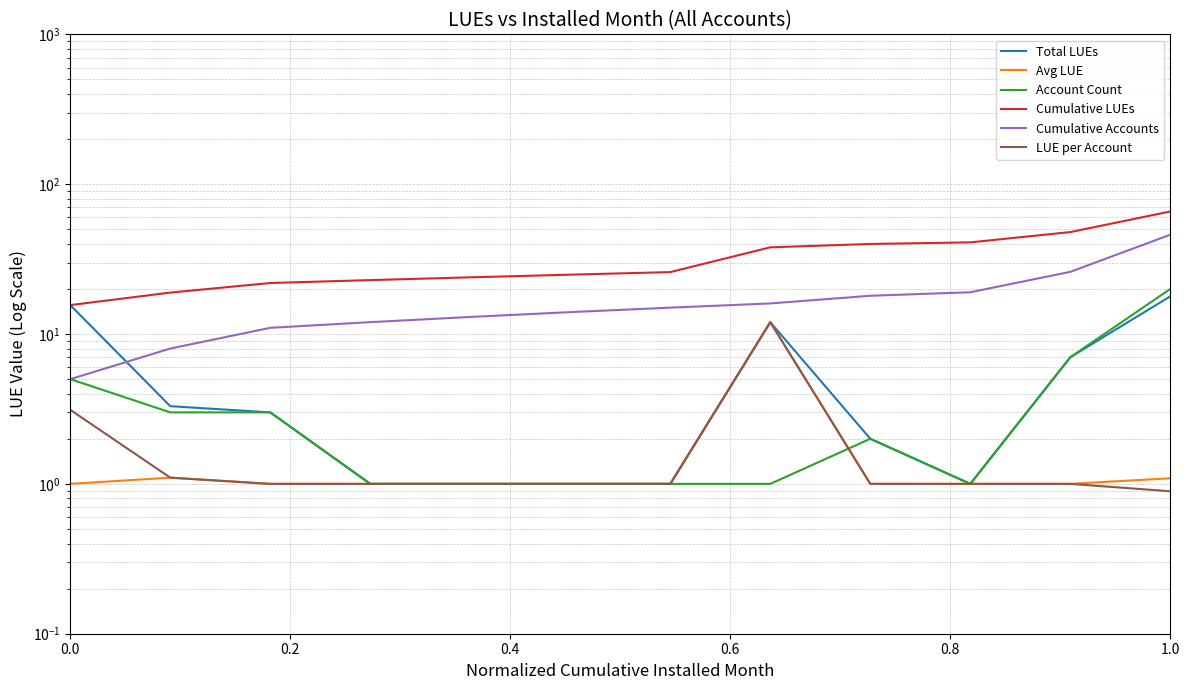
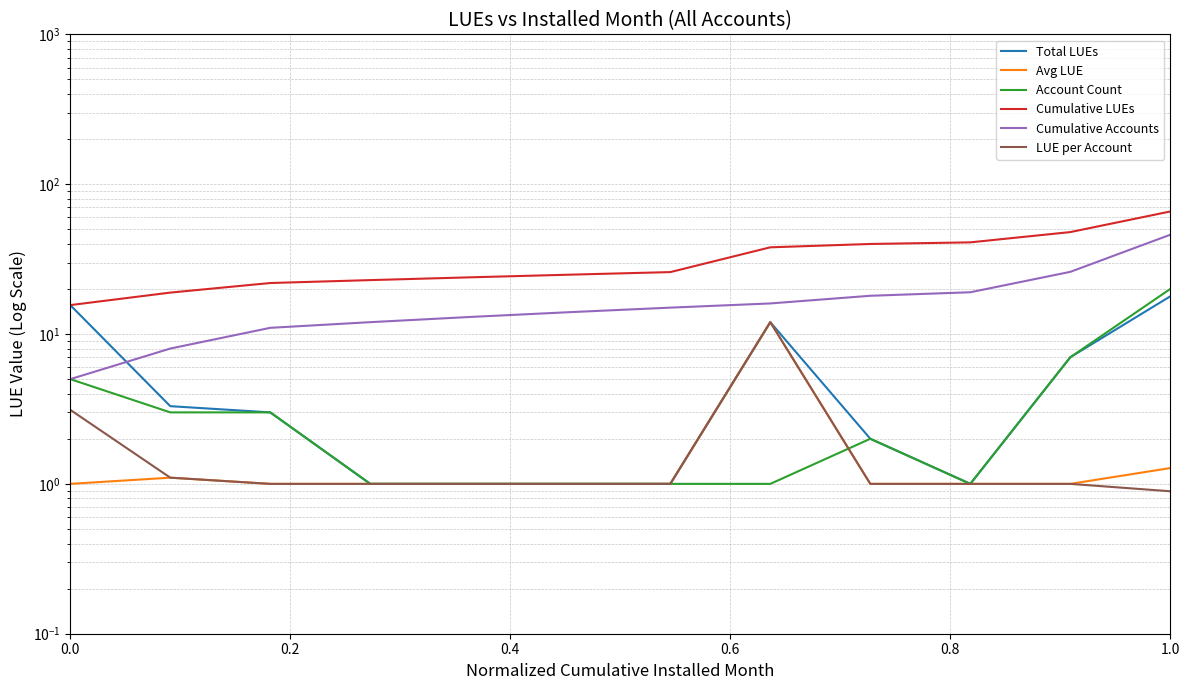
  {
    "Total LUEs": {
      "1.0": 18
    },
    "Avg LUE": {
      "0.0": 1.0,
-     "1.0": 1.1
+     "1.0": 1.3
    },
    "Account Count": {
      "1.0": 20
    },
    "Cumulative LUEs": {
      "1.0": 70
    },
    "Cumulative Accounts": {
      "1.0": 46
    },
    "LUE per Account": {
      "0.0": 3.1,
      "1.0": 0.9
    }
  }
